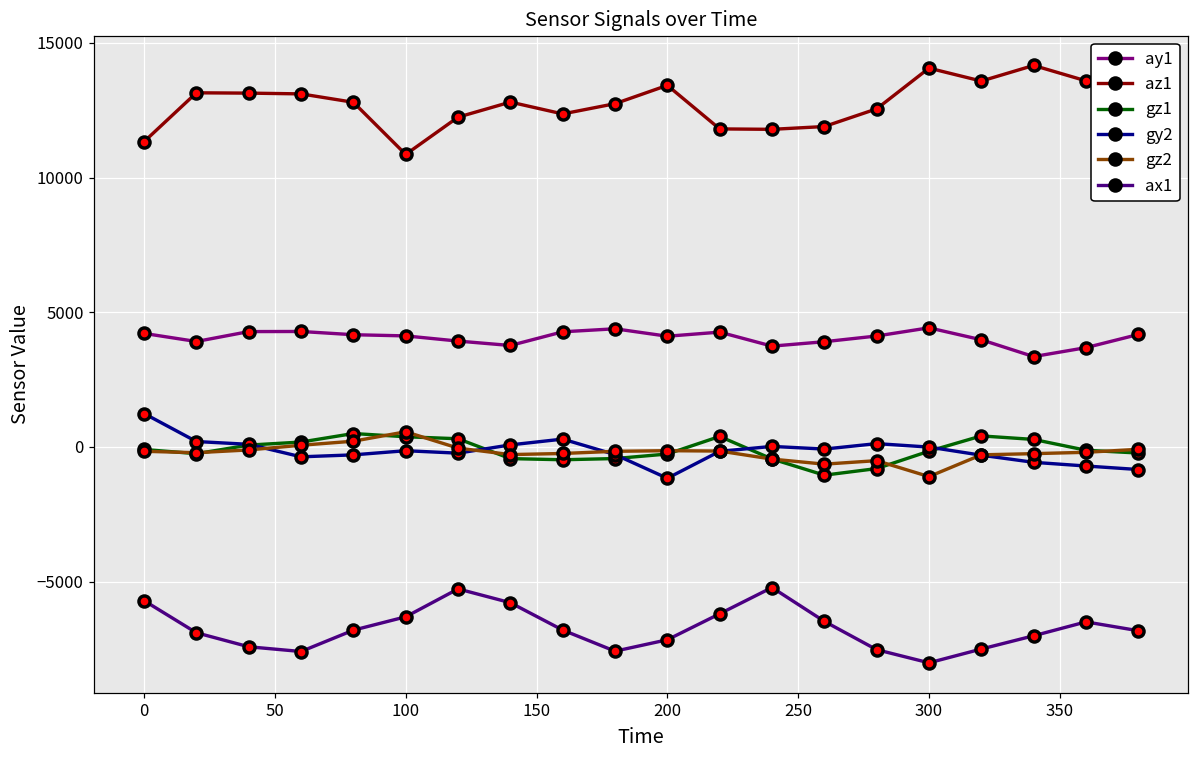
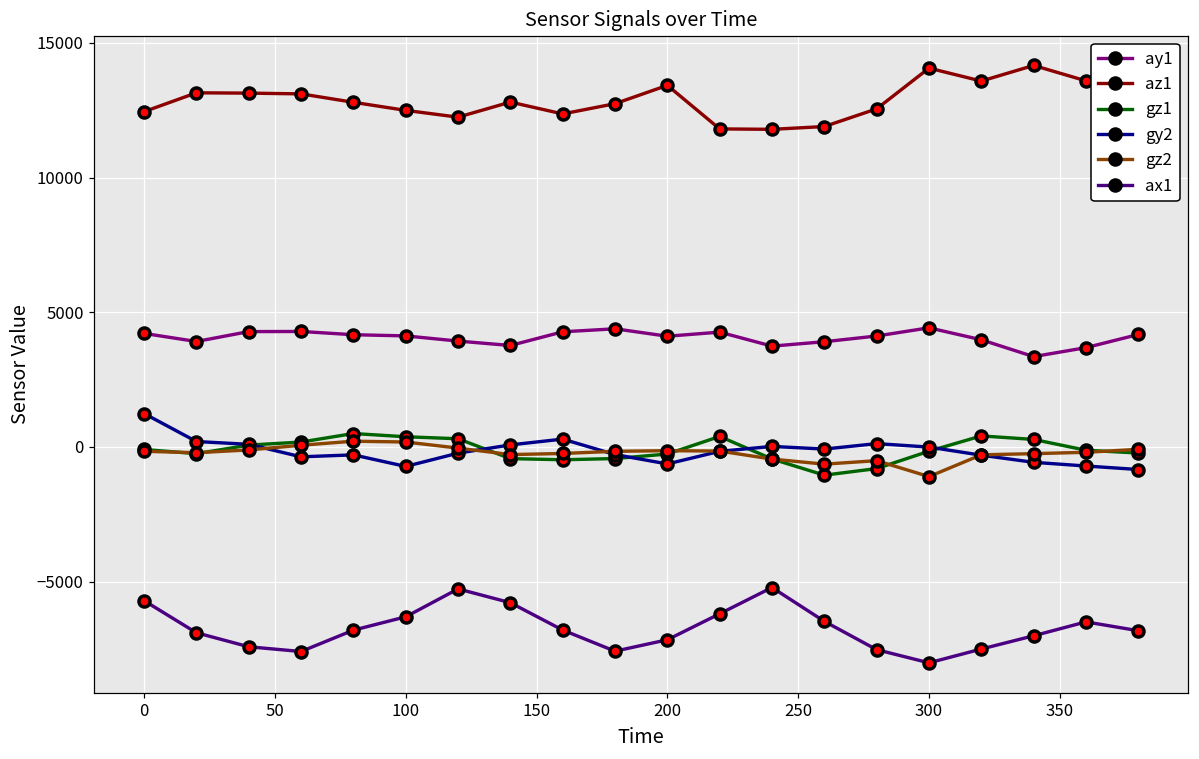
  {
    "az1": {
-     "0": 11300,
-     "100": 10900,
+     "0": 12400,
+     "100": 12500,
      "200": 13400,
      "300": 14100
    },
    "gz1": {
      "100": 400,
      "200": -300,
      "300": -200
    },
    "gy2": {
      "0": 1200,
-     "100": -100,
-     "200": -1200,
+     "100": -700,
+     "200": -600,
      "300": 0
    },
    "gz2": {
-     "100": 600,
+     "100": 200,
      "200": -100,
      "300": -1100
    }
  }
